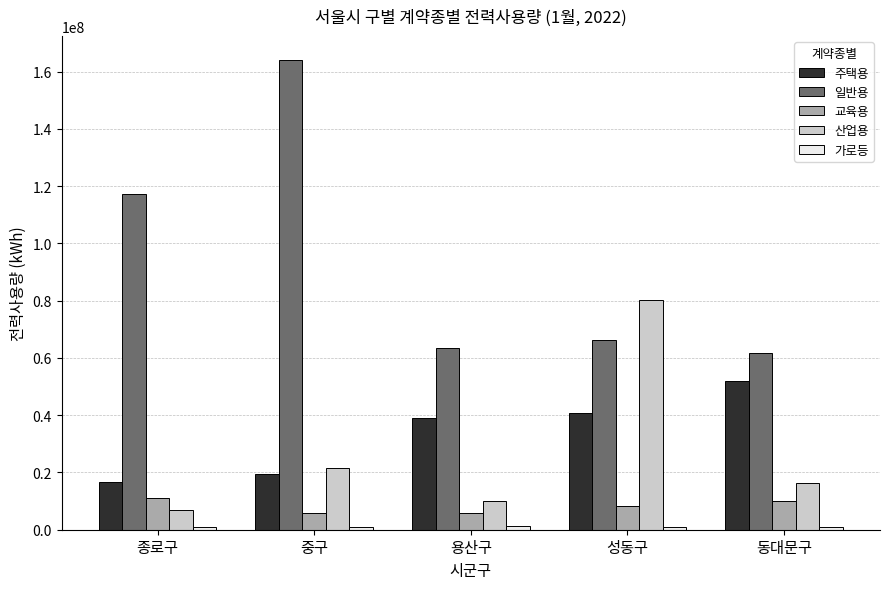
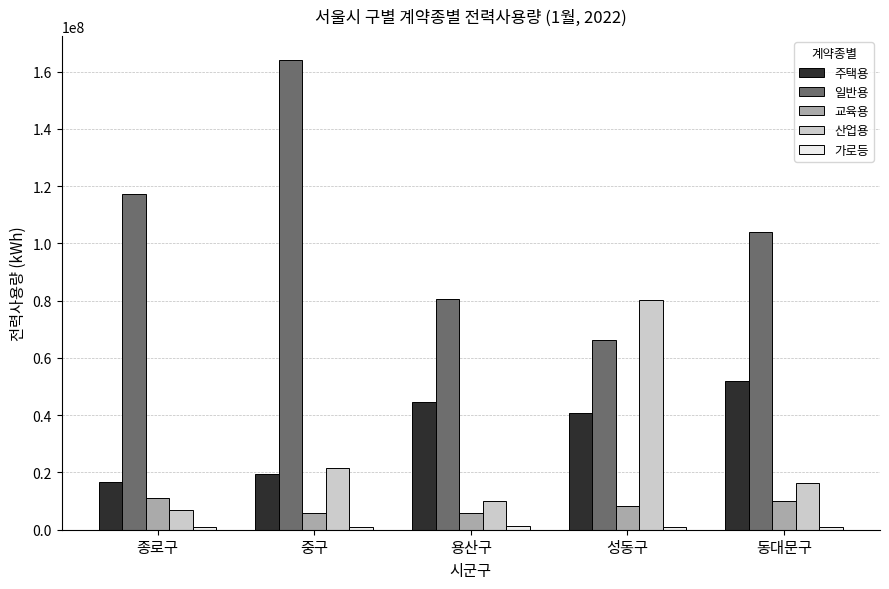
  {
    "주택용": {
      "종로구": 17000000,
      "중구": 20000000,
-     "용산구": 39000000,
+     "용산구": 45000000,
      "성동구": 41000000,
      "동대문구": 52000000
    },
    "일반용": {
      "종로구": 117000000,
      "중구": 164000000,
-     "용산구": 63000000,
+     "용산구": 81000000,
      "성동구": 66000000,
-     "동대문구": 62000000
+     "동대문구": 104000000
    }
  }
